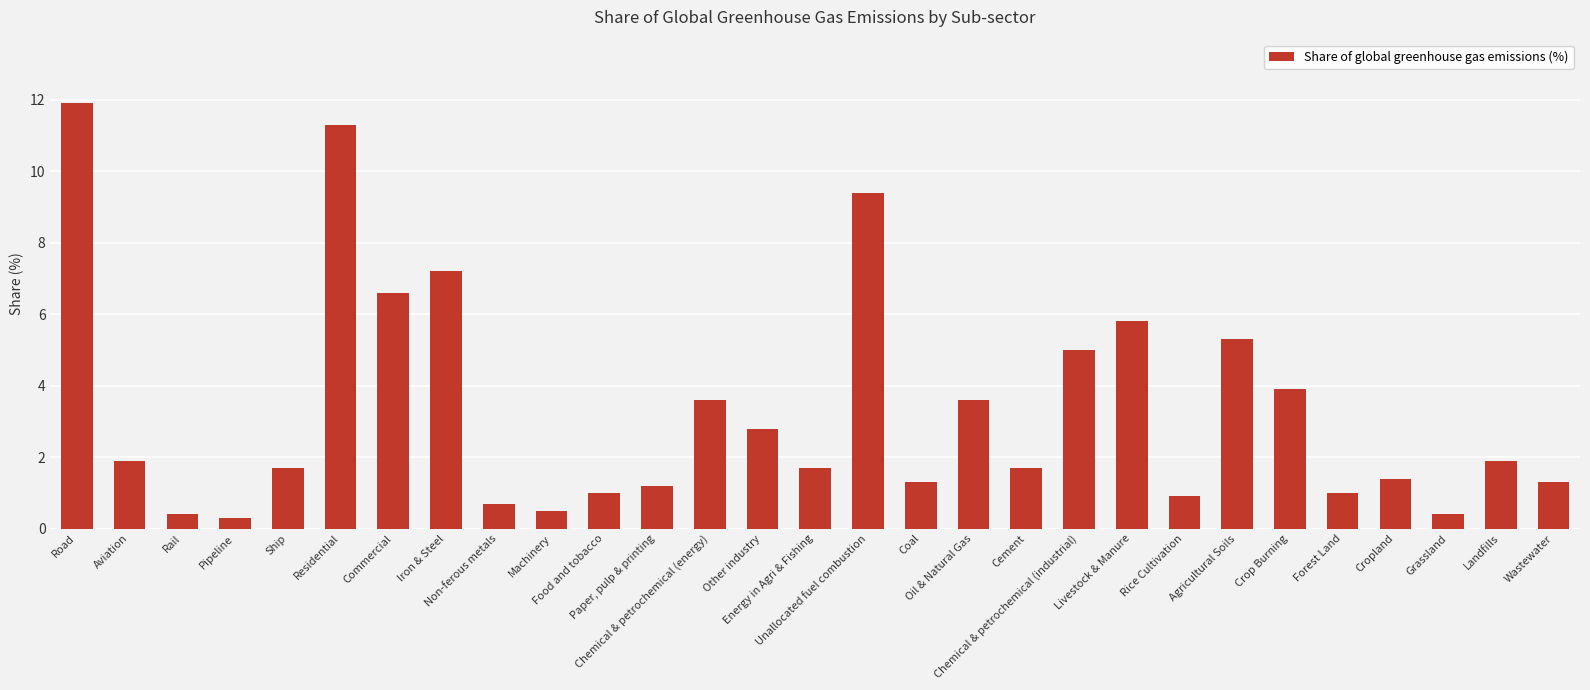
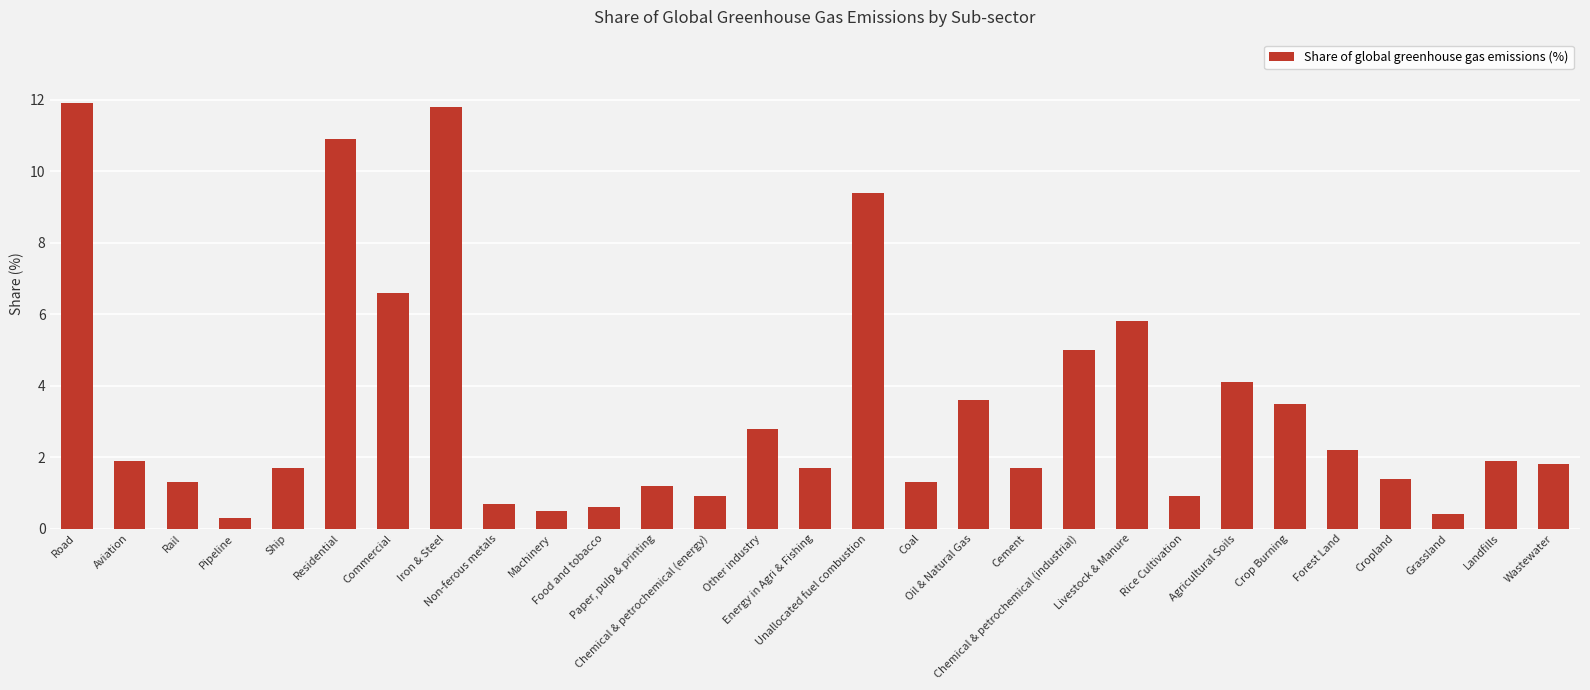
  {
    "Road": 11.9,
    "Aviation": 1.9,
-   "Rail": 0.4,
+   "Rail": 1.3,
    "Pipeline": 0.3,
    "Ship": 1.7,
-   "Residential": 11.3,
+   "Residential": 10.9,
    "Commercial": 6.6,
-   "Iron & Steel": 7.2,
+   "Iron & Steel": 11.8,
    "Non-ferous metals": 0.7,
    "Machinery": 0.5,
-   "Food and tobacco": 1.0,
+   "Food and tobacco": 0.6,
    "Paper, pulp & printing": 1.2,
-   "Chemical & petrochemical (energy)": 3.6,
+   "Chemical & petrochemical (energy)": 0.9,
    "Other industry": 2.8,
    "Energy in Agri & Fishing": 1.7,
    "Unallocated fuel combustion": 9.4,
    "Coal": 1.3,
    "Oil & Natural Gas": 3.6,
    "Cement": 1.7,
    "Chemical & petrochemical (industrial)": 5.0,
    "Livestock & Manure": 5.8,
    "Rice Cultivation": 0.9,
-   "Agricultural Soils": 5.3,
-   "Crop Burning": 3.9,
-   "Forest Land": 1.0,
+   "Agricultural Soils": 4.1,
+   "Crop Burning": 3.5,
+   "Forest Land": 2.2,
    "Cropland": 1.4,
    "Grassland": 0.4,
    "Landfills": 1.9,
-   "Wastewater": 1.3
+   "Wastewater": 1.8
  }
